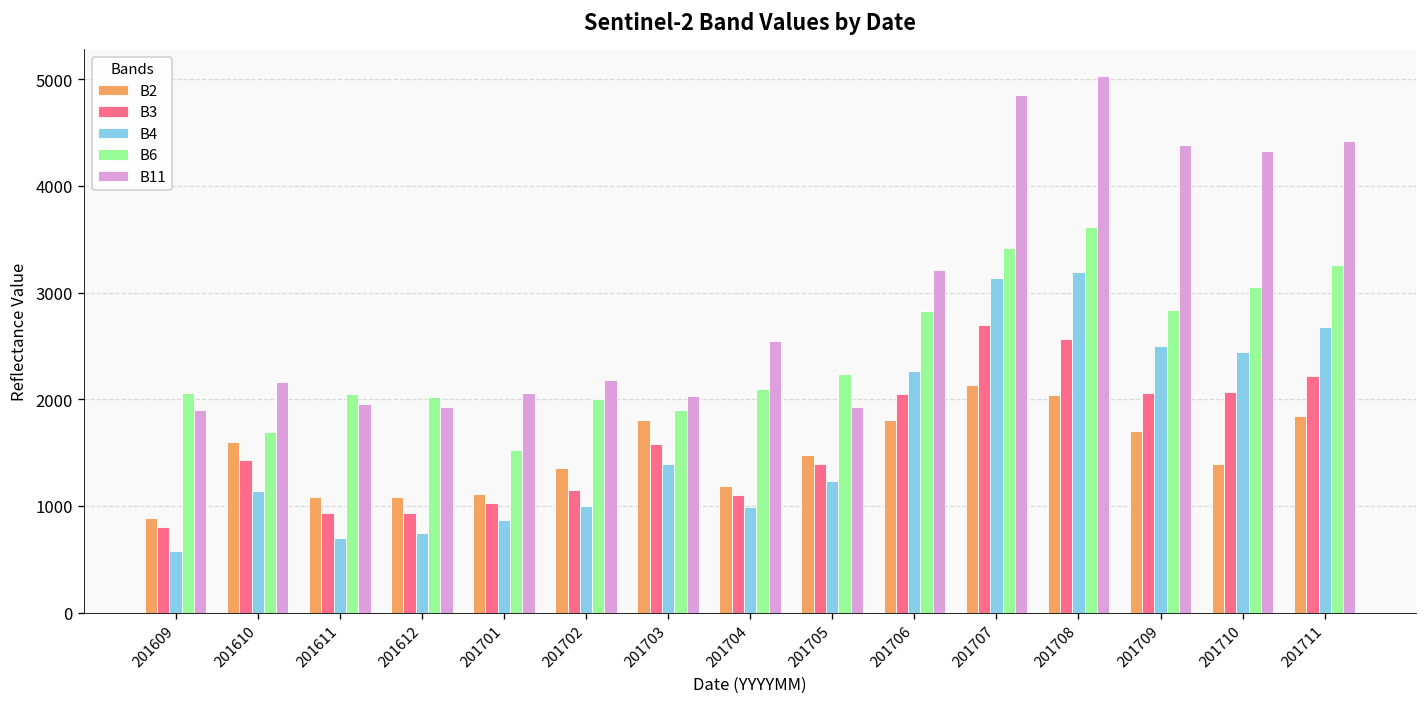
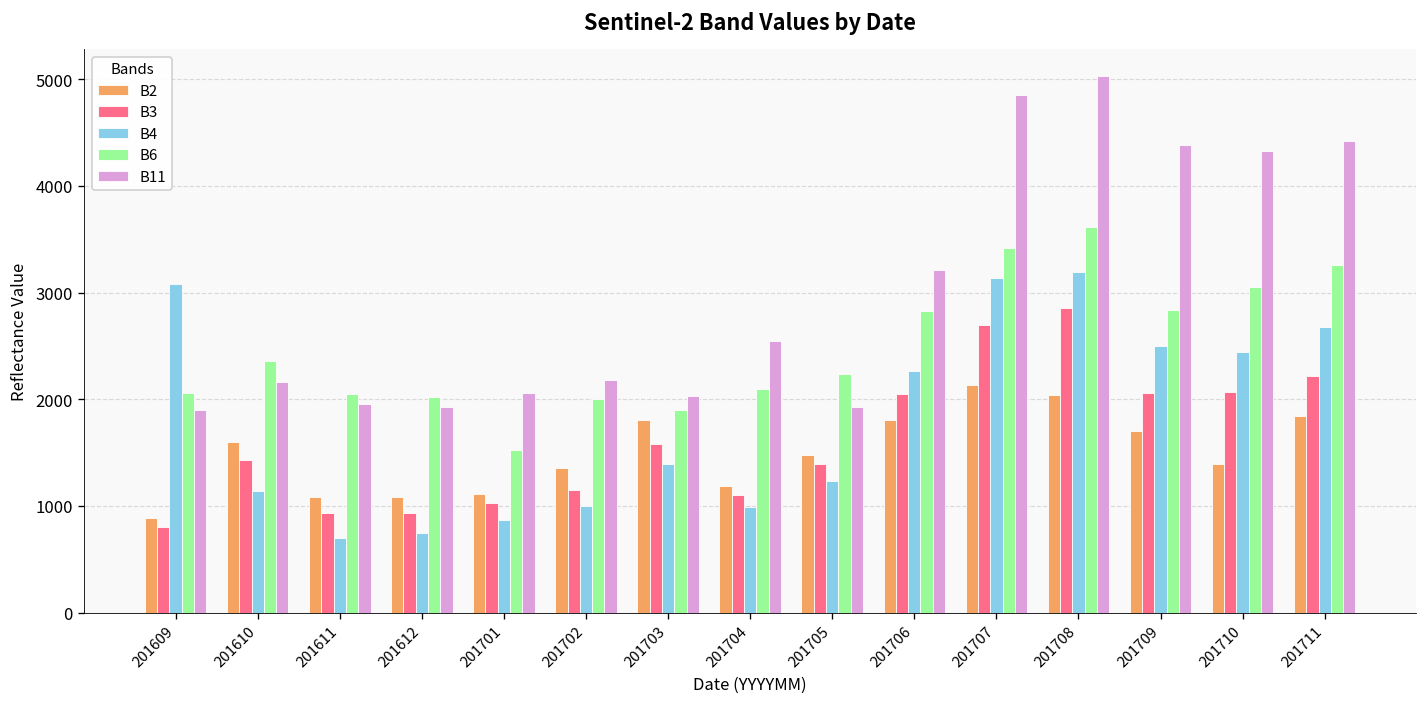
  {
    "B2": {
      "201609": 900,
      "201610": 1600,
      "201611": 1100,
      "201612": 1100,
      "201701": 1100,
      "201702": 1400,
      "201703": 1800,
      "201704": 1200,
      "201705": 1500,
      "201706": 1800,
      "201707": 2100,
      "201708": 2000,
      "201709": 1700,
      "201710": 1400,
      "201711": 1800
    },
    "B3": {
      "201609": 800,
      "201610": 1400,
      "201611": 900,
      "201612": 900,
      "201701": 1000,
      "201702": 1200,
      "201703": 1600,
      "201704": 1100,
      "201705": 1400,
      "201706": 2000,
      "201707": 2700,
-     "201708": 2600,
+     "201708": 2900,
      "201709": 2100,
      "201710": 2100,
      "201711": 2200
    },
    "B4": {
-     "201609": 600,
+     "201609": 3100,
      "201610": 1100,
      "201611": 700,
      "201612": 700,
      "201701": 900,
      "201702": 1000,
      "201703": 1400,
      "201704": 1000,
      "201705": 1200,
      "201706": 2300,
      "201707": 3100,
      "201708": 3200,
      "201709": 2500,
      "201710": 2400,
      "201711": 2700
    },
    "B6": {
      "201609": 2100,
-     "201610": 1700,
+     "201610": 2400,
      "201611": 2000,
      "201612": 2000,
      "201701": 1500,
      "201702": 2000,
      "201703": 1900,
      "201704": 2100,
      "201705": 2200,
      "201706": 2800,
      "201707": 3400,
      "201708": 3600,
      "201709": 2800,
      "201710": 3100,
      "201711": 3300
    },
    "B11": {
      "201609": 1900,
      "201610": 2200,
      "201611": 2000,
      "201612": 1900,
      "201701": 2100,
      "201702": 2200,
      "201703": 2000,
      "201704": 2500,
      "201705": 1900,
      "201706": 3200,
      "201707": 4900,
      "201708": 5000,
      "201709": 4400,
      "201710": 4300,
      "201711": 4400
    }
  }
